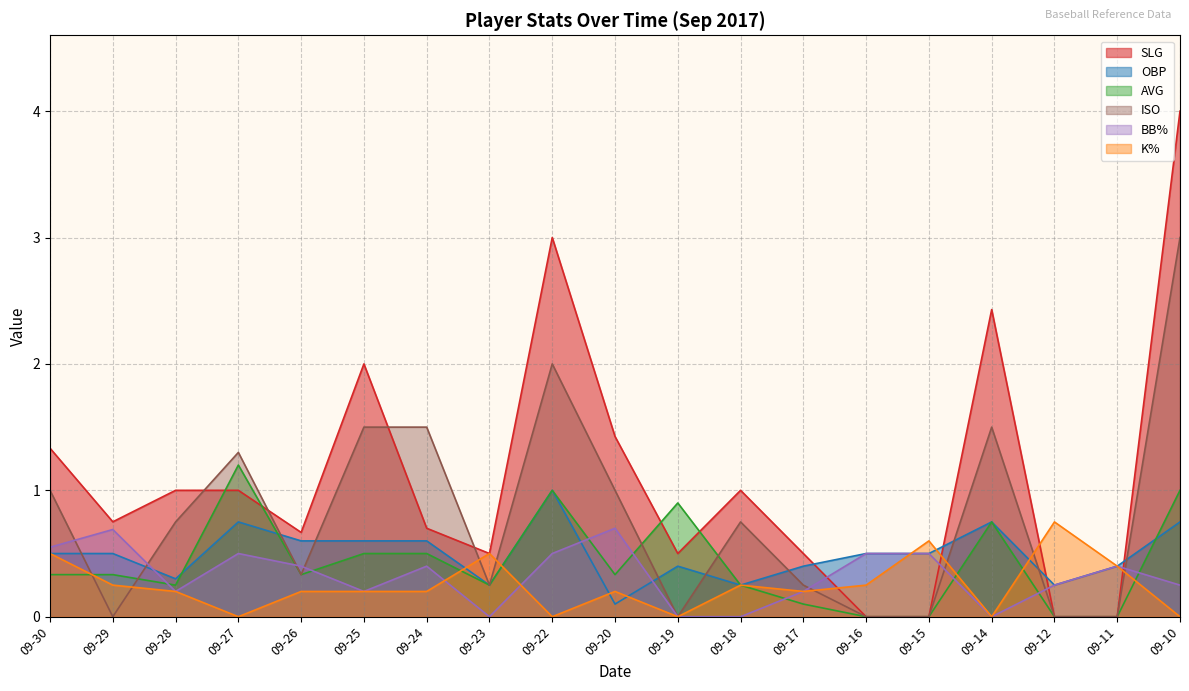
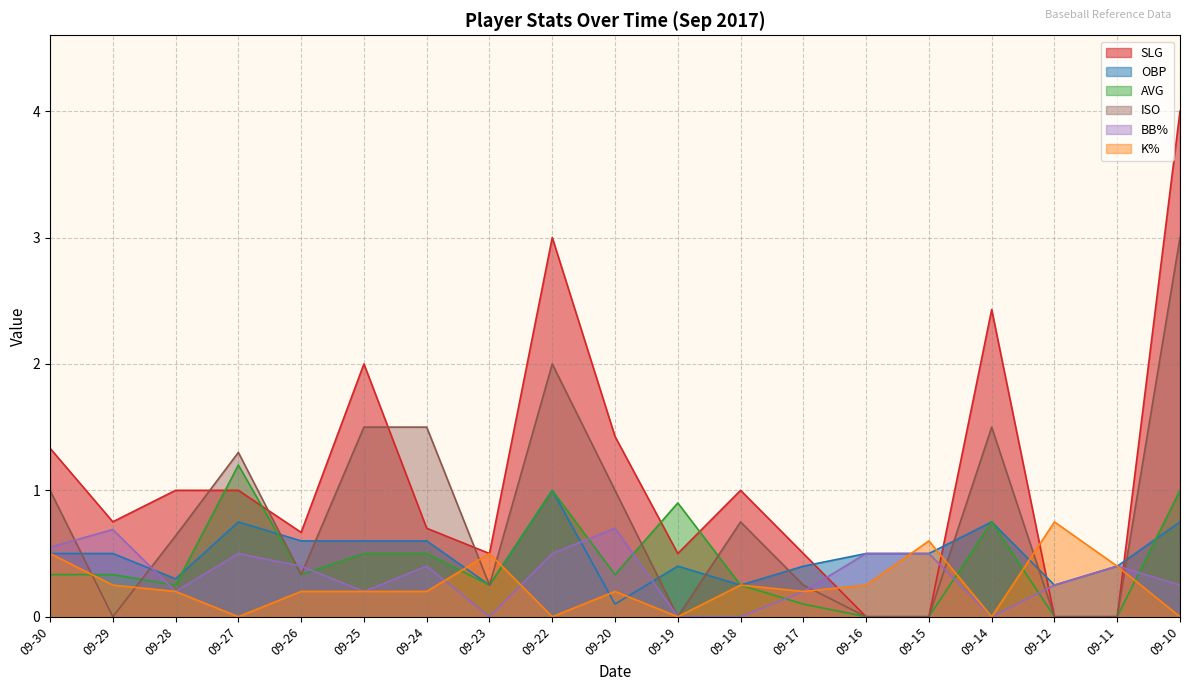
  {
    "SLG": {
      "09-30": 1.33,
      "09-29": 0.75,
      "09-28": 1.00,
      "09-27": 1.00,
      "09-26": 0.67,
      "09-25": 2.00,
      "09-24": 0.70,
      "09-22": 3.00,
      "09-20": 1.43,
      "09-19": 0.50,
      "09-18": 1.00,
      "09-17": 0.50,
      "09-14": 2.43,
      "09-10": 4.00
    },
    "OBP": {
      "09-29": 0.50,
      "09-28": 0.30,
      "09-27": 0.75,
      "09-26": 0.60,
      "09-25": 0.60,
      "09-24": 0.60,
      "09-20": 0.10,
      "09-19": 0.40,
      "09-17": 0.40,
      "09-10": 0.75
    },
    "AVG": {
      "09-30": 0.33,
      "09-29": 0.33,
      "09-28": 0.25,
      "09-27": 1.20,
      "09-25": 0.50,
      "09-24": 0.50,
      "09-20": 0.33,
      "09-19": 0.90,
      "09-17": 0.10,
      "09-10": 1.00
    },
    "ISO": {
      "09-30": 1.00,
      "09-29": 0.00,
-     "09-28": 0.75,
+     "09-28": 0.64,
      "09-27": 1.30,
      "09-25": 1.50,
      "09-24": 1.50,
      "09-22": 2.00,
      "09-20": 1.00,
      "09-18": 0.75,
      "09-17": 0.25,
      "09-14": 1.50,
      "09-10": 3.00
    },
    "BB%": {
      "09-30": 0.55,
      "09-29": 0.69,
      "09-27": 0.50,
      "09-26": 0.40,
      "09-24": 0.40,
      "09-23": 0.00,
      "09-22": 0.50,
      "09-20": 0.70,
      "09-18": 0.00,
      "09-10": 0.25
    },
    "K%": {
      "09-29": 0.25,
      "09-27": 0.00,
      "09-26": 0.20,
      "09-24": 0.20,
      "09-22": 0.00,
      "09-20": 0.20,
      "09-16": 0.25,
      "09-15": 0.60,
      "09-12": 0.75,
      "09-10": 0.00
    }
  }
